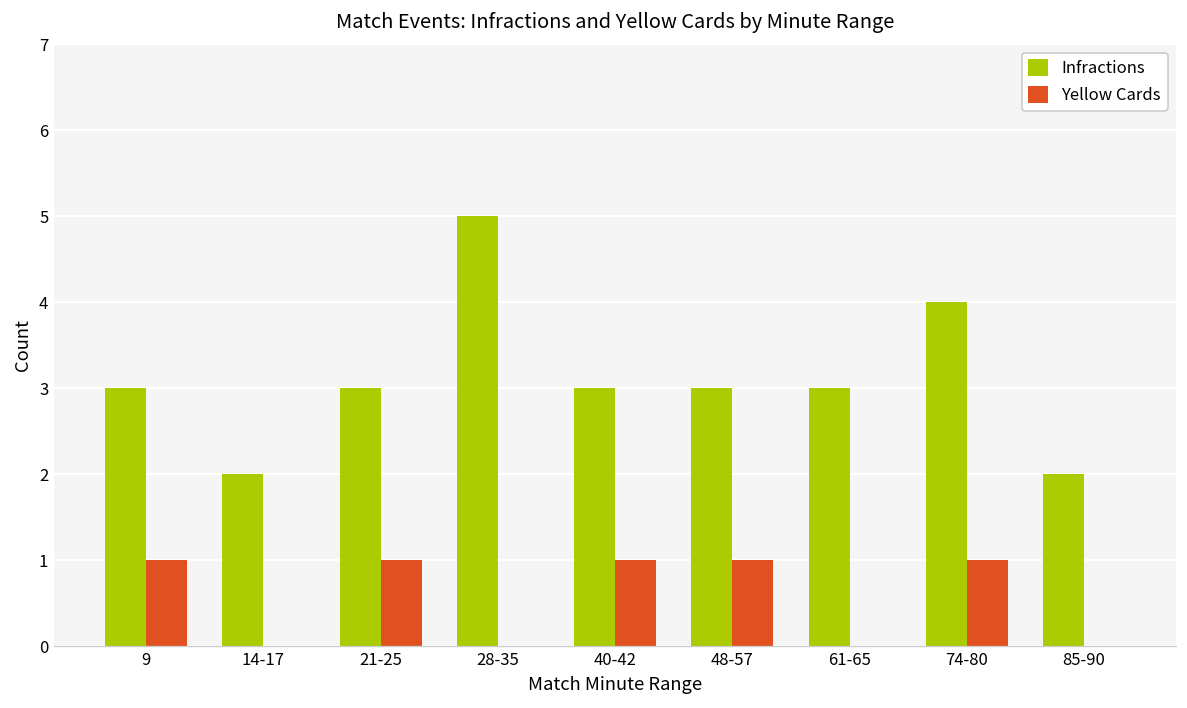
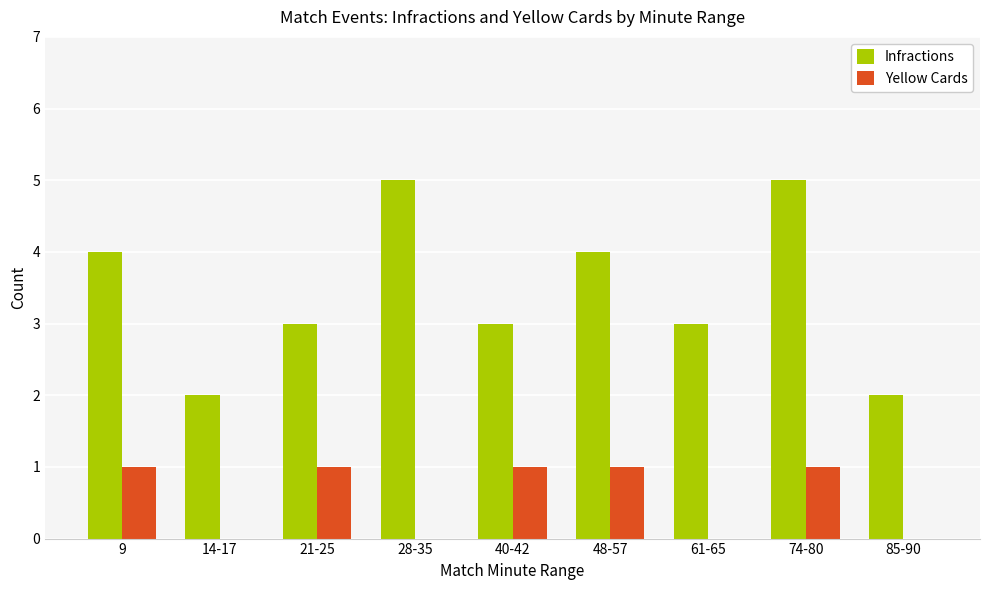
  {
    "Infractions": {
-     "9": 3,
+     "9": 4,
      "14-17": 2,
      "21-25": 3,
      "28-35": 5,
      "40-42": 3,
-     "48-57": 3,
+     "48-57": 4,
      "61-65": 3,
-     "74-80": 4,
+     "74-80": 5,
      "85-90": 2
    },
    "Yellow Cards": {
      "9": 1,
      "14-17": 0,
      "21-25": 1,
      "28-35": 0,
      "40-42": 1,
      "48-57": 1,
      "61-65": 0,
      "74-80": 1,
      "85-90": 0
    }
  }
